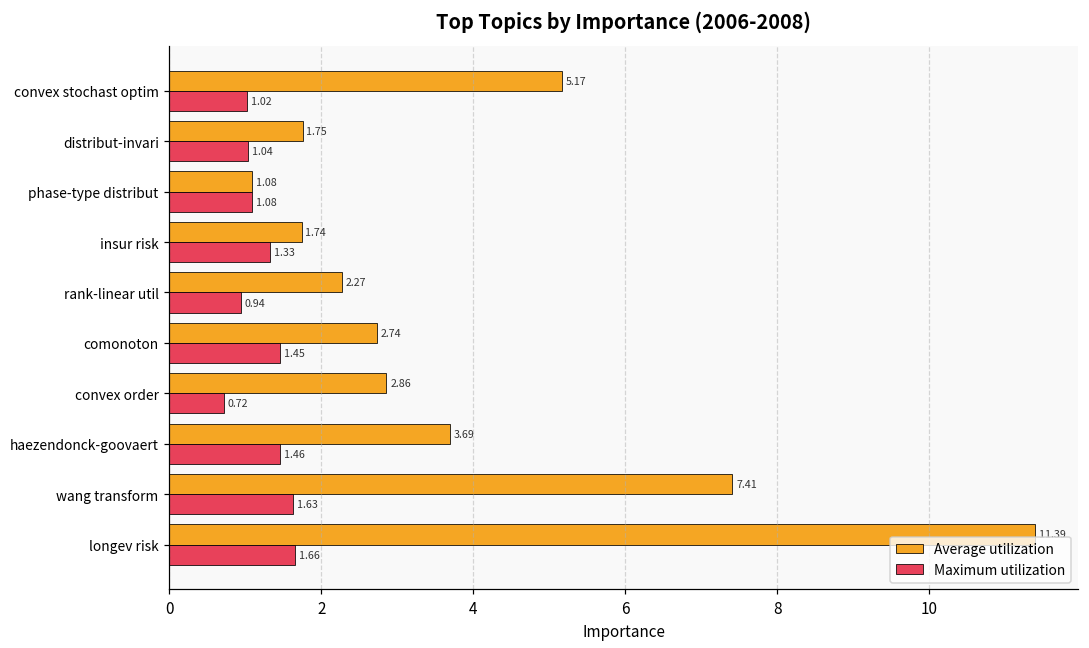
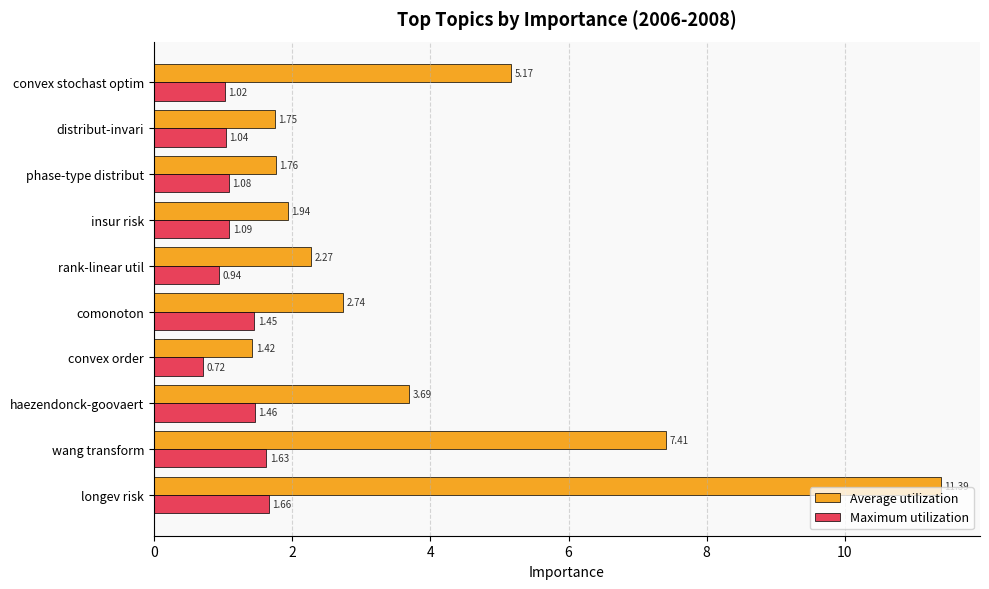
  {
    "Average utilization": {
      "convex stochast optim": 5.17,
      "distribut-invari": 1.75,
-     "phase-type distribut": 1.08,
-     "insur risk": 1.74,
+     "phase-type distribut": 1.76,
+     "insur risk": 1.94,
      "rank-linear util": 2.27,
      "comonoton": 2.74,
-     "convex order": 2.86,
+     "convex order": 1.42,
      "haezendonck-goovaert": 3.69,
      "wang transform": 7.41
    },
    "Maximum utilization": {
      "convex stochast optim": 1.02,
      "distribut-invari": 1.04,
      "phase-type distribut": 1.08,
-     "insur risk": 1.33,
+     "insur risk": 1.09,
      "rank-linear util": 0.94,
      "comonoton": 1.45,
      "convex order": 0.72,
      "haezendonck-goovaert": 1.46,
      "wang transform": 1.63,
      "longev risk": 1.66
    }
  }
